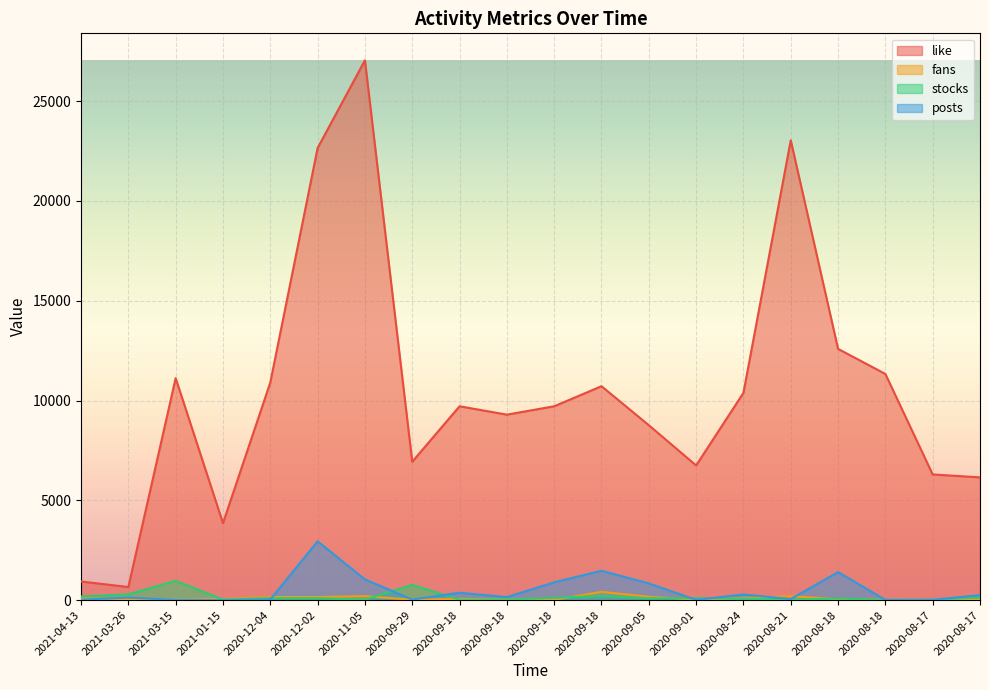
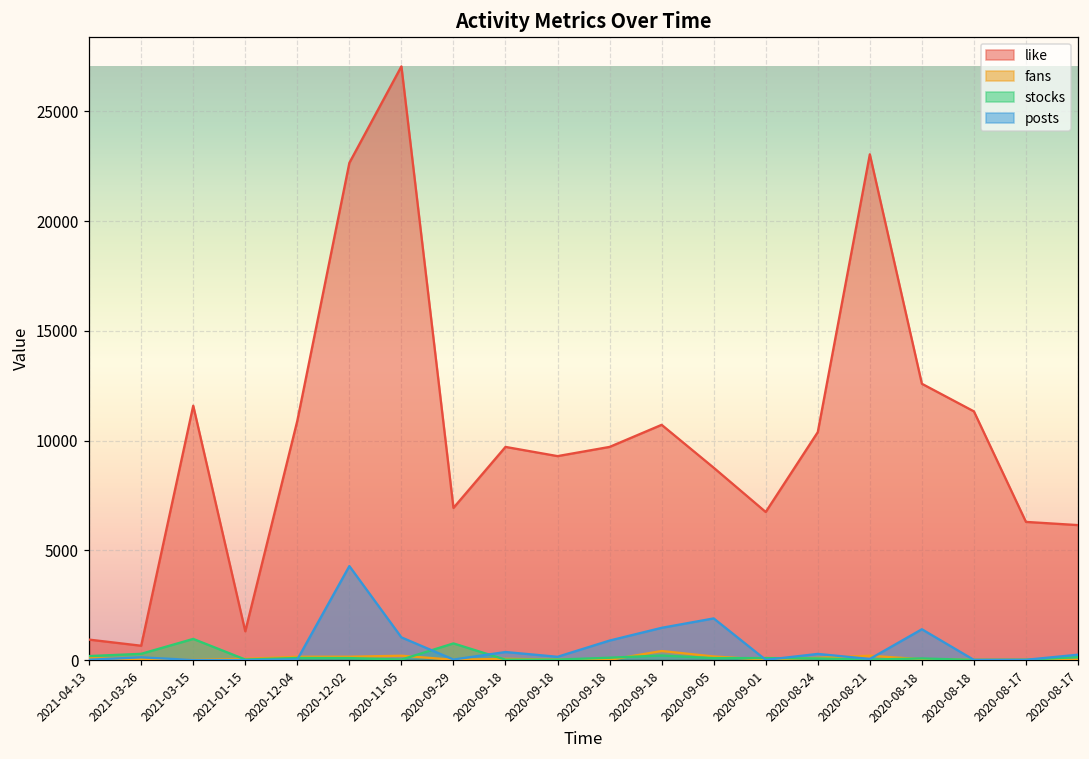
  {
    "like": {
      "2021-04-13": 900,
      "2021-03-26": 700,
-     "2021-03-15": 11100,
-     "2021-01-15": 3900,
+     "2021-03-15": 11600,
+     "2021-01-15": 1300,
      "2020-12-04": 10900,
      "2020-12-02": 22700,
      "2020-11-05": 27000,
      "2020-09-29": 6900,
      "2020-09-05": 8800,
      "2020-09-01": 6700,
      "2020-08-24": 10400,
      "2020-08-21": 23000
    },
    "fans": {
      "2020-11-05": 200,
      "2020-08-21": 200
    },
    "stocks": {
      "2021-03-26": 300,
      "2021-03-15": 1000,
      "2020-11-05": 0,
      "2020-09-29": 800
    },
    "posts": {
-     "2020-12-02": 2900,
+     "2020-12-02": 4300,
      "2020-11-05": 1000,
-     "2020-09-05": 800,
+     "2020-09-05": 1900,
      "2020-08-24": 300
    }
  }
